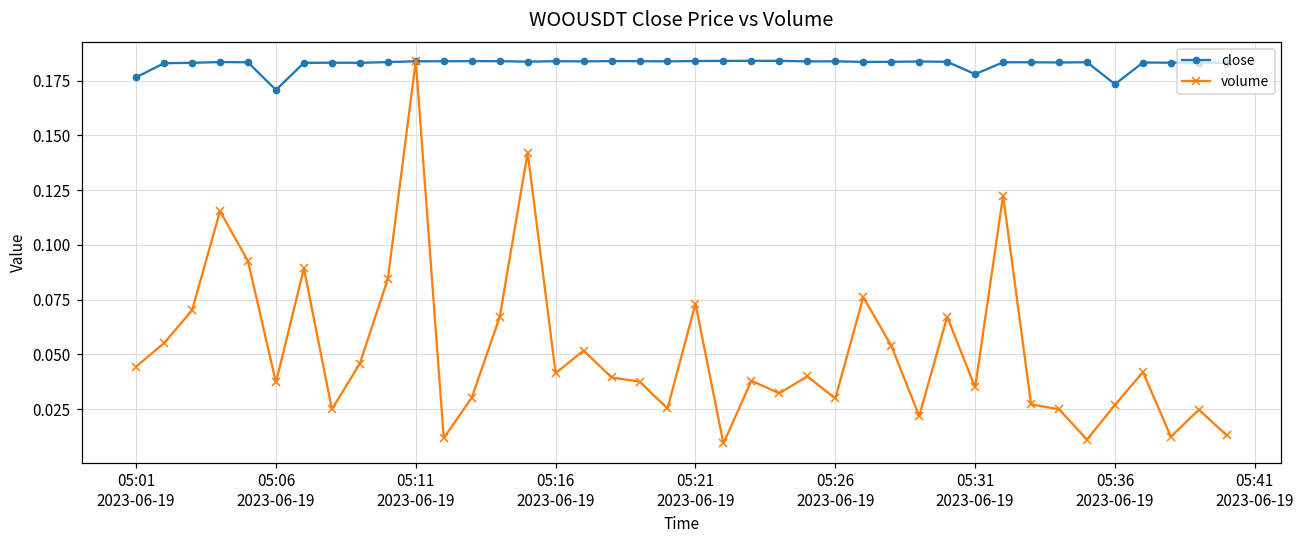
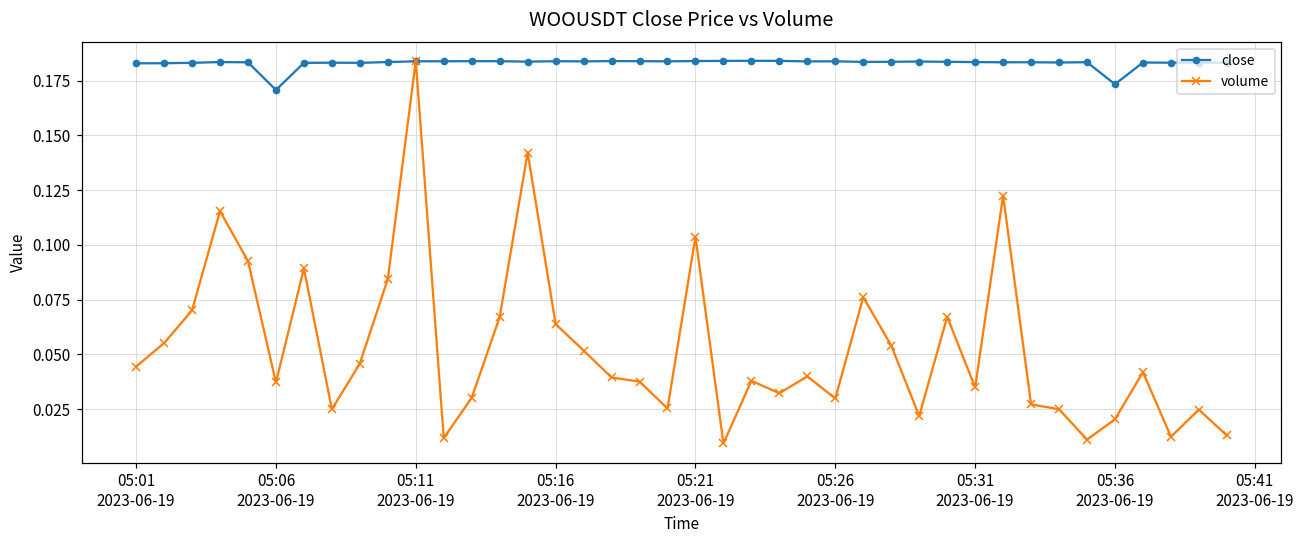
  {
    "close": {
-     "05:01 2023-06-19": 0.177,
+     "05:01 2023-06-19": 0.183,
      "05:06 2023-06-19": 0.171,
      "05:16 2023-06-19": 0.184,
      "05:21 2023-06-19": 0.184,
      "05:26 2023-06-19": 0.184,
-     "05:31 2023-06-19": 0.178,
+     "05:31 2023-06-19": 0.184,
      "05:36 2023-06-19": 0.173
    },
    "volume": {
      "05:01 2023-06-19": 0.044,
      "05:06 2023-06-19": 0.037,
-     "05:16 2023-06-19": 0.041,
-     "05:21 2023-06-19": 0.073,
+     "05:16 2023-06-19": 0.064,
+     "05:21 2023-06-19": 0.104,
      "05:26 2023-06-19": 0.030,
      "05:31 2023-06-19": 0.035,
-     "05:36 2023-06-19": 0.027
+     "05:36 2023-06-19": 0.020
    }
  }
